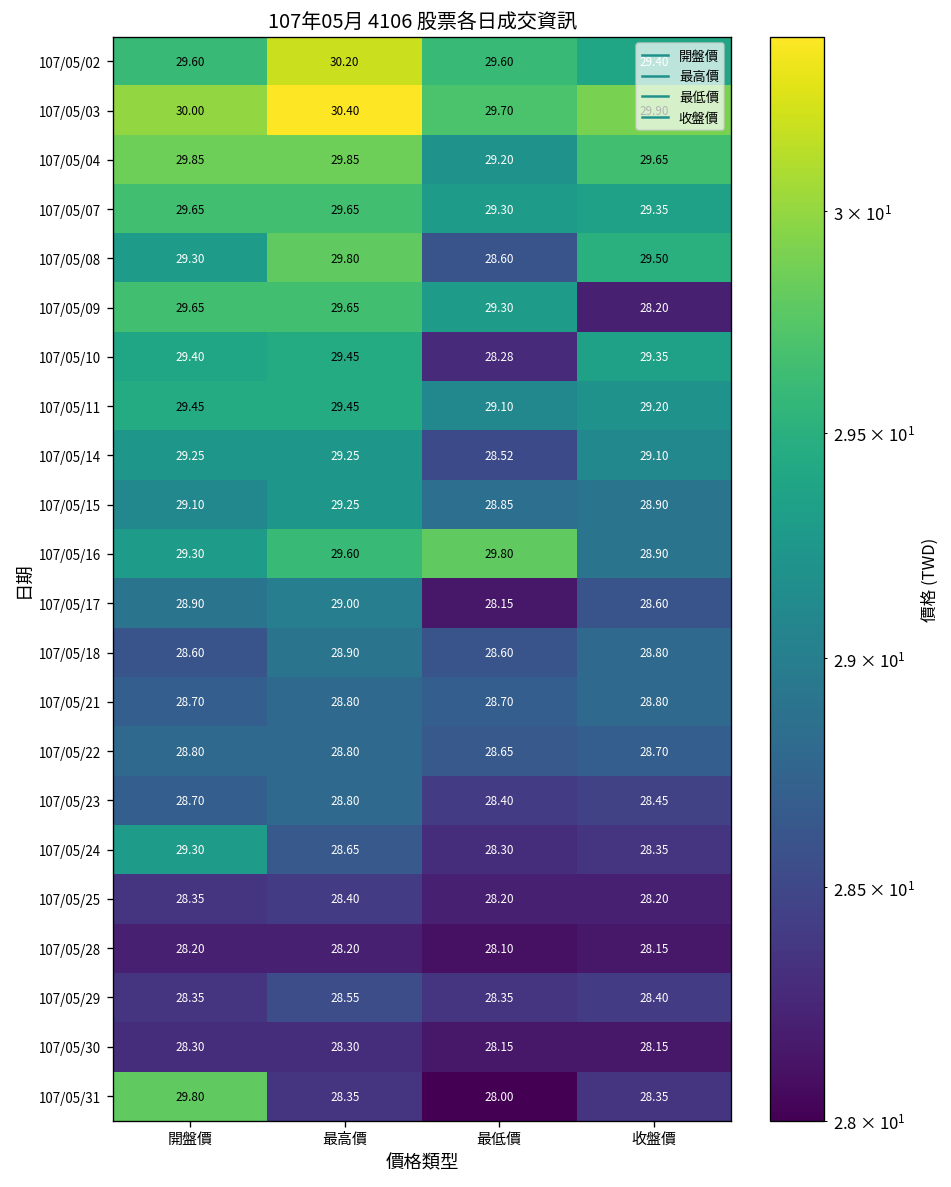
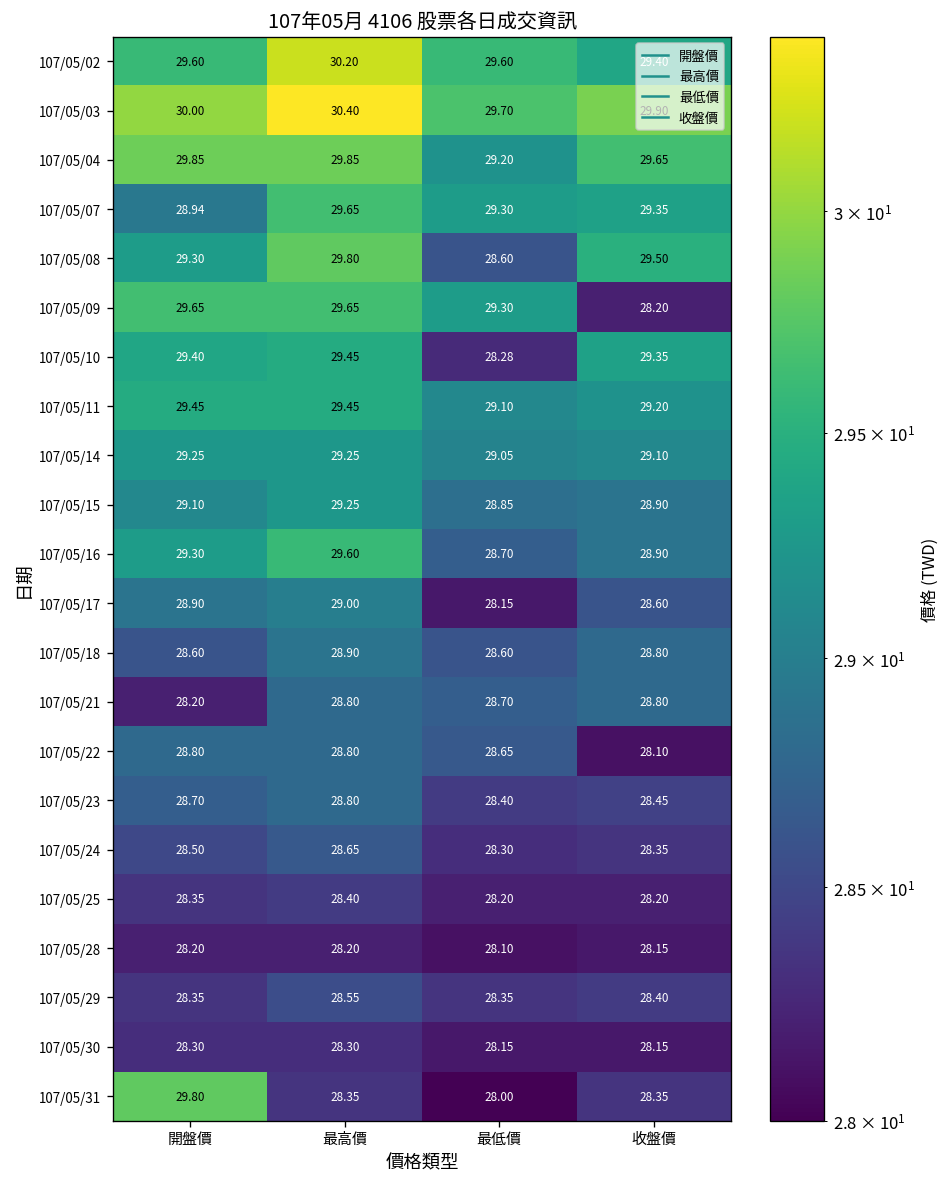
  {
    "107/05/02": {
      "開盤價": 29.60,
      "最高價": 30.20,
      "最低價": 29.60
    },
    "107/05/03": {
      "開盤價": 30.00,
      "最高價": 30.40,
      "最低價": 29.70
    },
    "107/05/04": {
      "開盤價": 29.85,
      "最高價": 29.85,
      "最低價": 29.20,
      "收盤價": 29.65
    },
    "107/05/07": {
-     "開盤價": 29.65,
+     "開盤價": 28.94,
      "最高價": 29.65,
      "最低價": 29.30,
      "收盤價": 29.35
    },
    "107/05/08": {
      "開盤價": 29.30,
      "最高價": 29.80,
      "最低價": 28.60,
      "收盤價": 29.50
    },
    "107/05/09": {
      "開盤價": 29.65,
      "最高價": 29.65,
      "最低價": 29.30,
      "收盤價": 28.20
    },
    "107/05/10": {
      "開盤價": 29.40,
      "最高價": 29.45,
      "最低價": 28.28,
      "收盤價": 29.35
    },
    "107/05/11": {
      "開盤價": 29.45,
      "最高價": 29.45,
      "最低價": 29.10,
      "收盤價": 29.20
    },
    "107/05/14": {
      "開盤價": 29.25,
      "最高價": 29.25,
-     "最低價": 28.52,
+     "最低價": 29.05,
      "收盤價": 29.10
    },
    "107/05/15": {
      "開盤價": 29.10,
      "最高價": 29.25,
      "最低價": 28.85,
      "收盤價": 28.90
    },
    "107/05/16": {
      "開盤價": 29.30,
      "最高價": 29.60,
-     "最低價": 29.80,
+     "最低價": 28.70,
      "收盤價": 28.90
    },
    "107/05/17": {
      "開盤價": 28.90,
      "最高價": 29.00,
      "最低價": 28.15,
      "收盤價": 28.60
    },
    "107/05/18": {
      "開盤價": 28.60,
      "最高價": 28.90,
      "最低價": 28.60,
      "收盤價": 28.80
    },
    "107/05/21": {
-     "開盤價": 28.70,
+     "開盤價": 28.20,
      "最高價": 28.80,
      "最低價": 28.70,
      "收盤價": 28.80
    },
    "107/05/22": {
      "開盤價": 28.80,
      "最高價": 28.80,
      "最低價": 28.65,
-     "收盤價": 28.70
+     "收盤價": 28.10
    },
    "107/05/23": {
      "開盤價": 28.70,
      "最高價": 28.80,
      "最低價": 28.40,
      "收盤價": 28.45
    },
    "107/05/24": {
-     "開盤價": 29.30,
+     "開盤價": 28.50,
      "最高價": 28.65,
      "最低價": 28.30,
      "收盤價": 28.35
    },
    "107/05/25": {
      "開盤價": 28.35,
      "最高價": 28.40,
      "最低價": 28.20,
      "收盤價": 28.20
    },
    "107/05/28": {
      "開盤價": 28.20,
      "最高價": 28.20,
      "最低價": 28.10,
      "收盤價": 28.15
    },
    "107/05/29": {
      "開盤價": 28.35,
      "最高價": 28.55,
      "最低價": 28.35,
      "收盤價": 28.40
    },
    "107/05/30": {
      "開盤價": 28.30,
      "最高價": 28.30,
      "最低價": 28.15,
      "收盤價": 28.15
    },
    "107/05/31": {
      "開盤價": 29.80,
      "最高價": 28.35,
      "最低價": 28.00,
      "收盤價": 28.35
    }
  }
